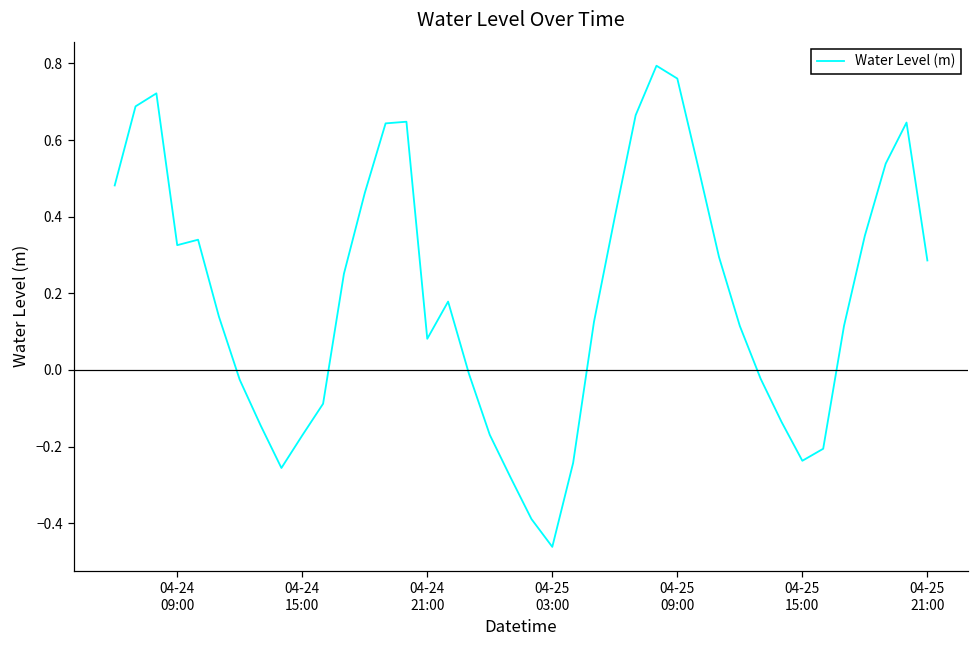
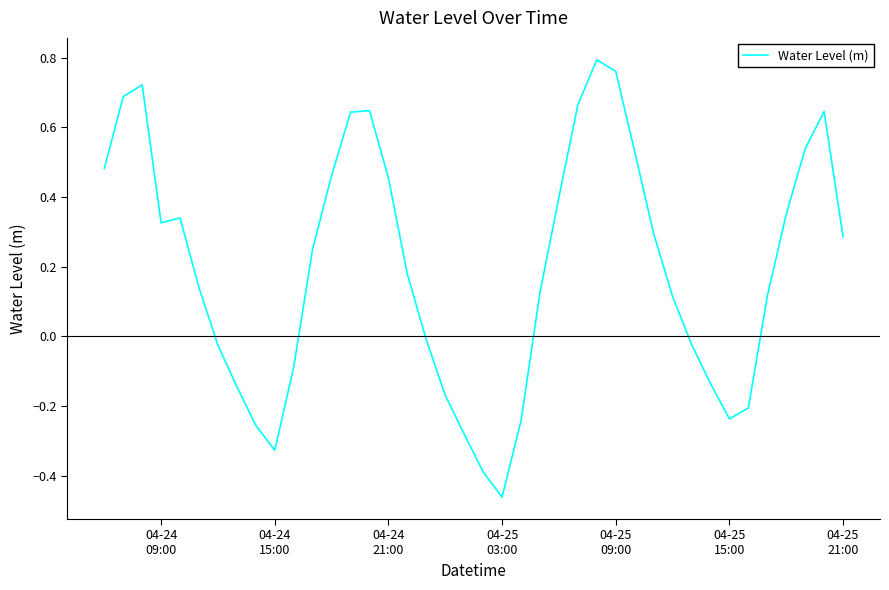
  {
    "04-24 09:00": 0.33,
-   "04-24 15:00": -0.17,
-   "04-24 21:00": 0.08,
+   "04-24 15:00": -0.33,
+   "04-24 21:00": 0.45,
    "04-25 03:00": -0.46,
    "04-25 09:00": 0.76,
    "04-25 15:00": -0.24,
    "04-25 21:00": 0.29
  }
